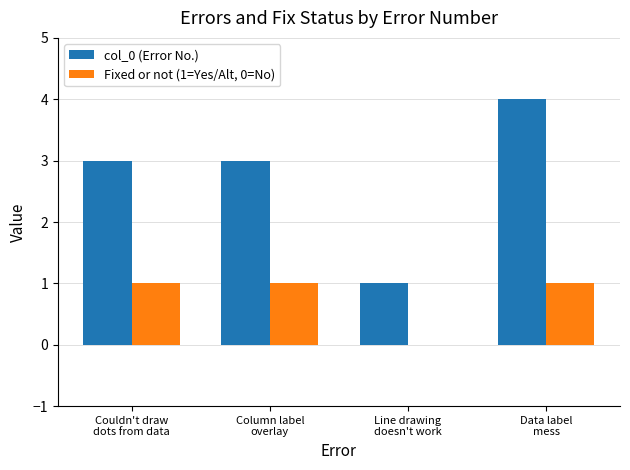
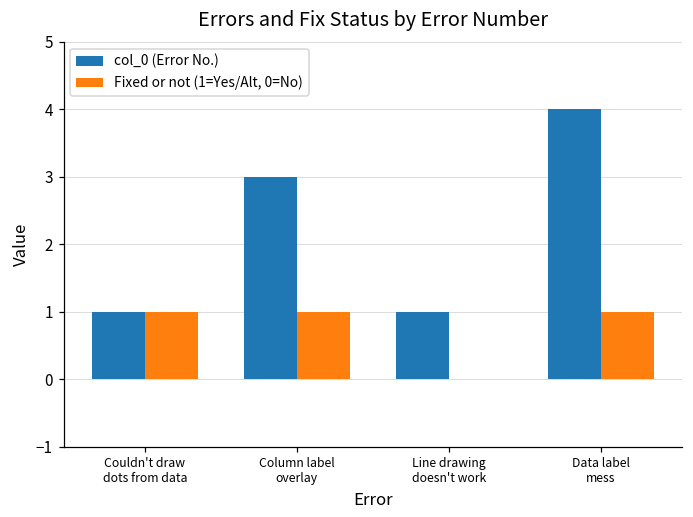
  {
    "col_0 (Error No.)": {
-     "Couldn't draw dots from data": 3,
+     "Couldn't draw dots from data": 1,
      "Column label overlay": 3,
      "Line drawing doesn't work": 1,
      "Data label mess": 4
    },
    "Fixed or not (1=Yes/Alt, 0=No)": {
      "Couldn't draw dots from data": 1,
      "Column label overlay": 1,
      "Line drawing doesn't work": 0,
      "Data label mess": 1
    }
  }
